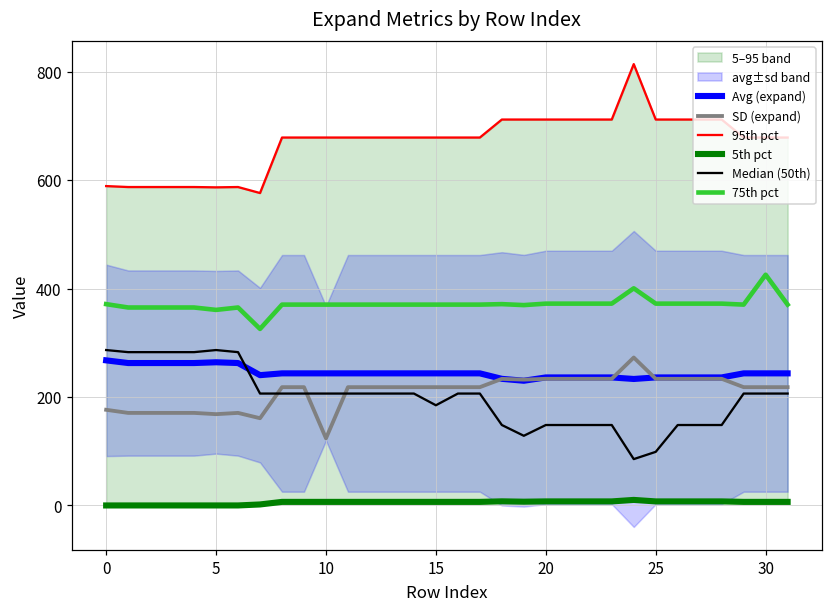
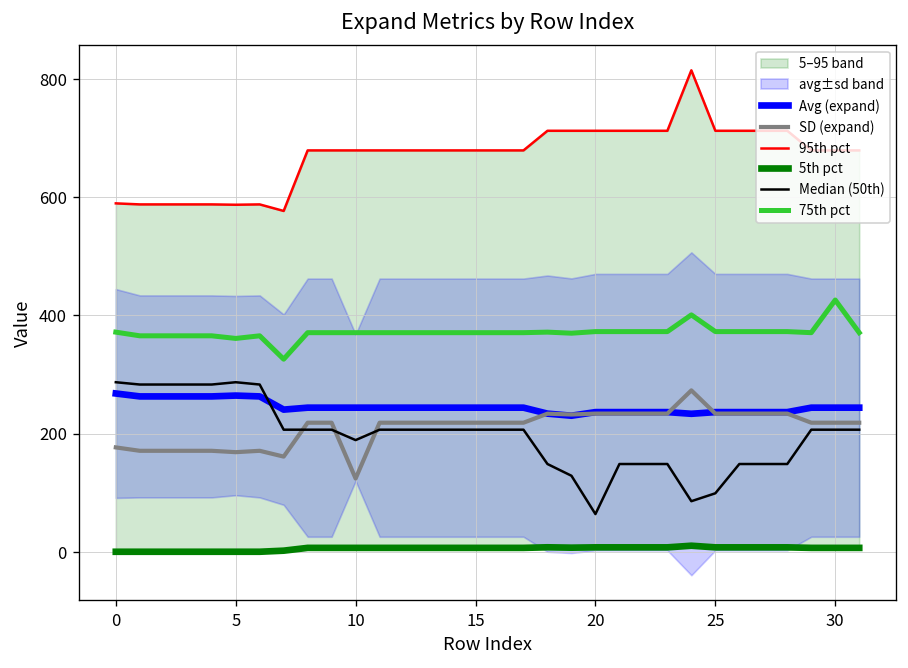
  {
    "SD (expand)": {
      "0": 180,
      "5": 170,
      "10": 120,
      "15": 220,
      "30": 220
    },
    "Median (50th)": {
      "0": 290,
      "5": 290,
-     "10": 210,
-     "15": 180,
-     "20": 150,
+     "10": 190,
+     "15": 210,
+     "20": 60,
      "25": 100,
      "30": 210
    },
    "75th pct": {
      "0": 370,
      "5": 360,
      "15": 370,
      "20": 370,
      "25": 370,
      "30": 430
    }
  }
